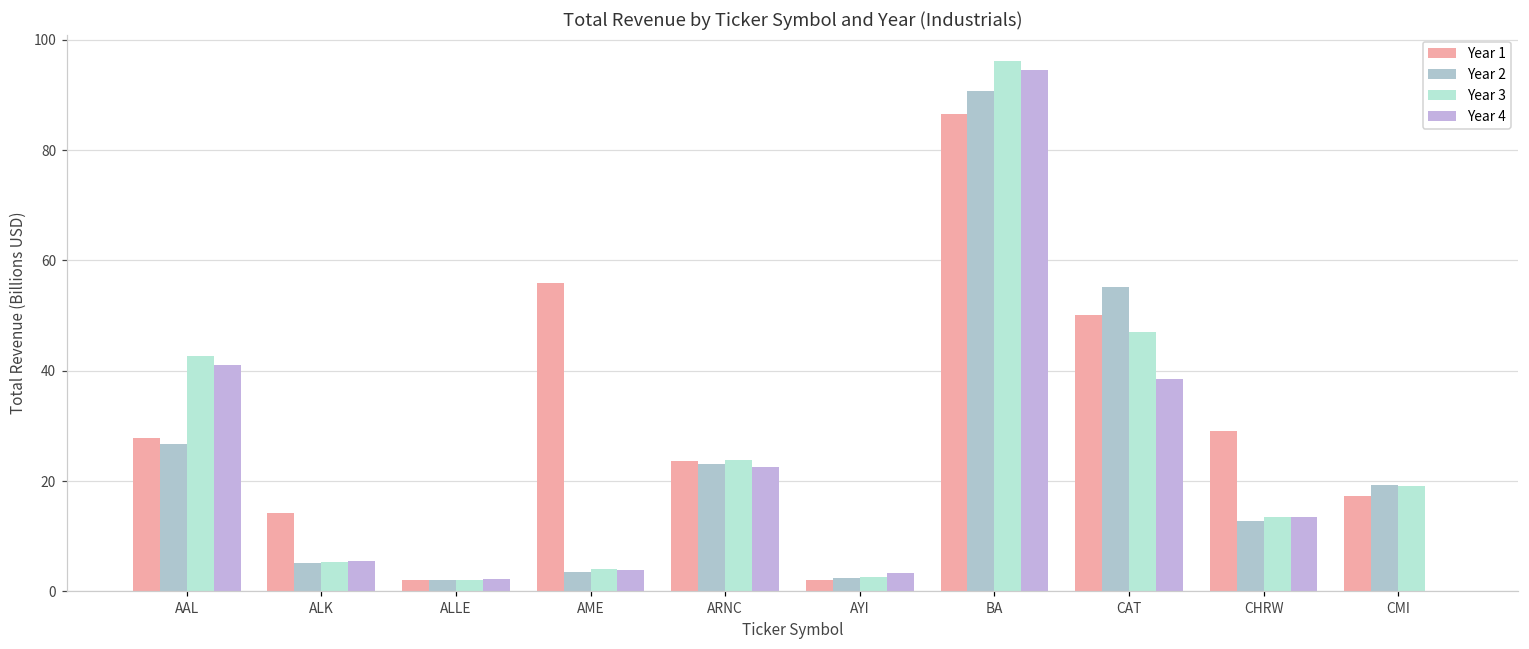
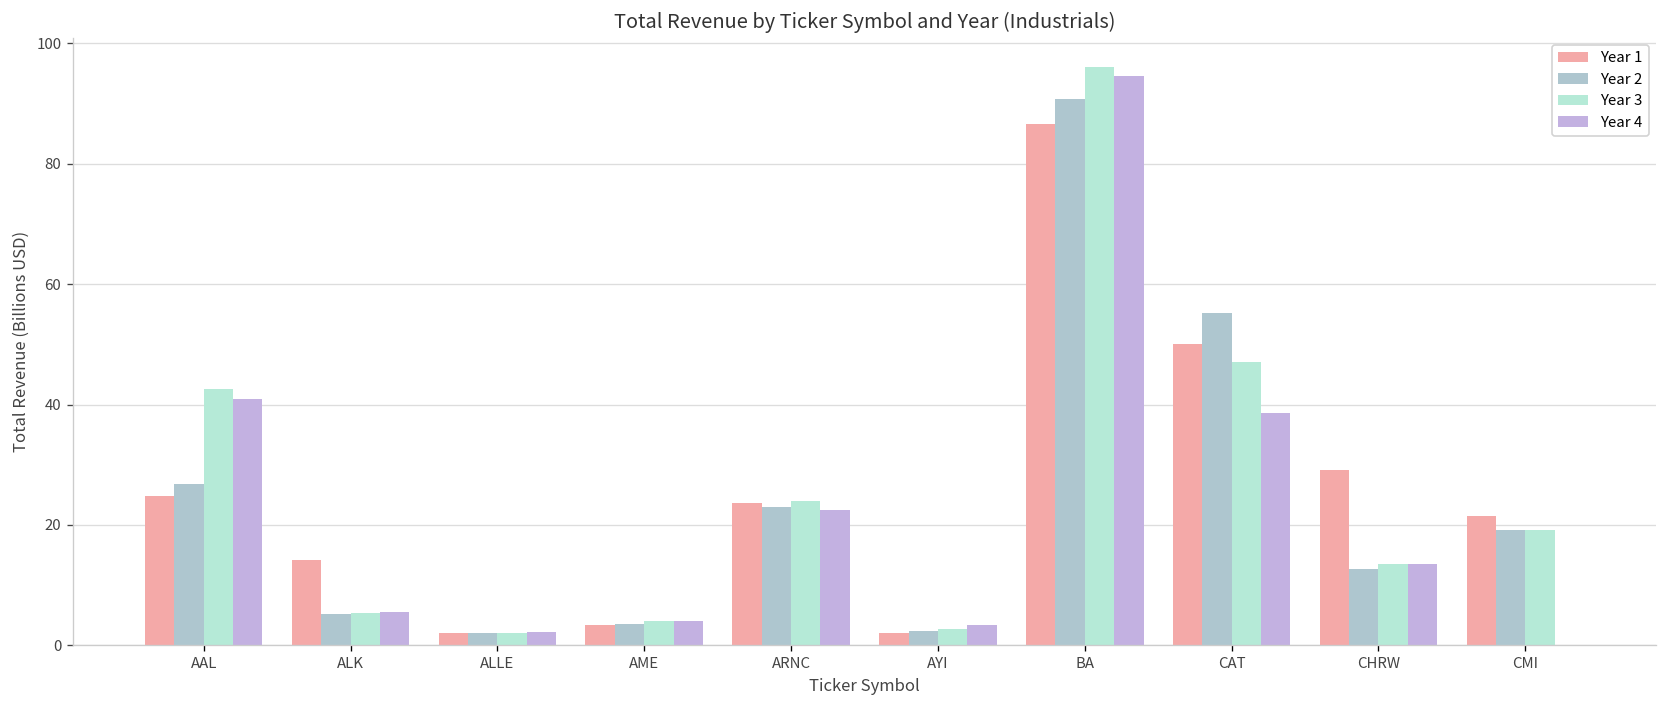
  {
    "Year 1": {
-     "AAL": 28,
+     "AAL": 25,
      "ALK": 14,
      "ALLE": 2,
-     "AME": 56,
+     "AME": 3,
      "ARNC": 24,
      "AYI": 2,
      "BA": 87,
      "CAT": 50,
      "CHRW": 29,
-     "CMI": 17
+     "CMI": 21
    }
  }
